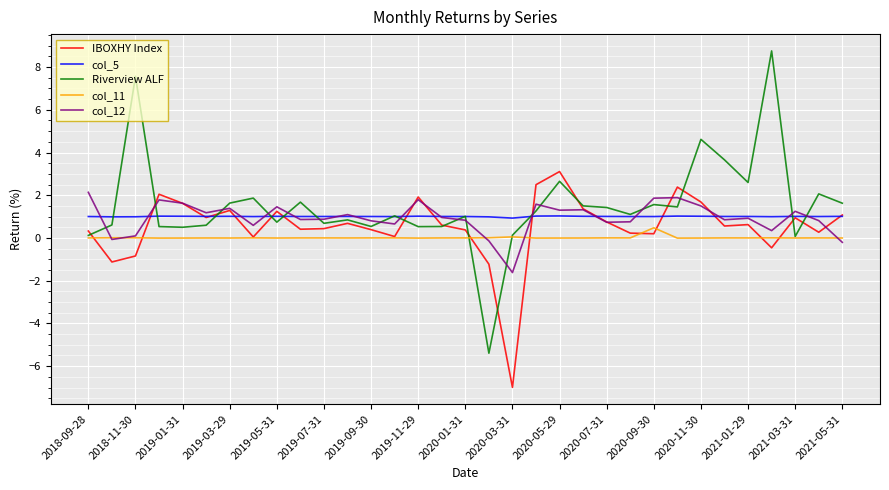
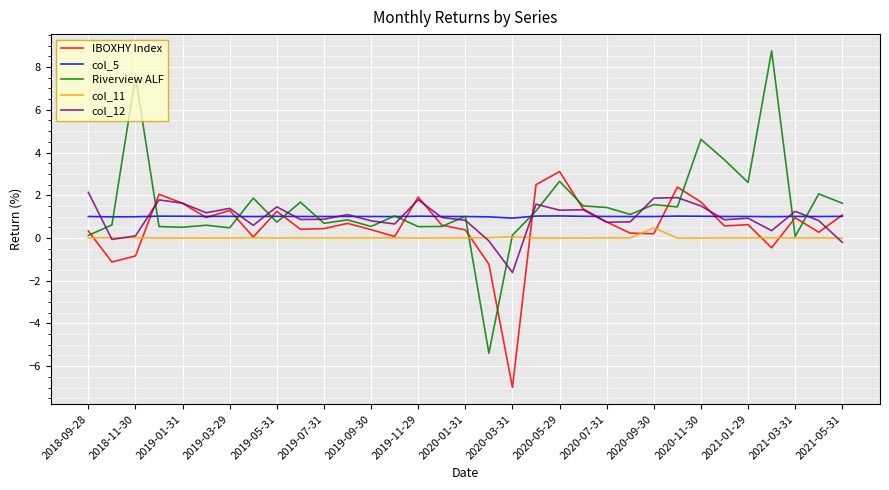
  {
    "IBOXHY Index": {
      "2018-09-28": 0.3,
      "2018-11-30": -0.8,
      "2019-05-31": 1.2,
      "2019-07-31": 0.4,
      "2019-09-30": 0.4,
      "2019-11-29": 1.9,
      "2020-01-31": 0.4,
      "2020-03-31": -7.0,
      "2020-05-29": 3.1,
      "2020-09-30": 0.2,
      "2020-11-30": 1.7,
      "2021-01-29": 0.6
    },
    "col_5": {
      "2018-09-28": 1.0,
      "2018-11-30": 1.0,
      "2019-01-31": 1.0,
      "2019-03-29": 1.0,
      "2019-05-31": 1.0,
      "2019-07-31": 1.0,
      "2019-09-30": 1.0,
      "2019-11-29": 1.0,
      "2020-03-31": 0.9,
      "2020-05-29": 1.0,
      "2020-07-31": 1.0,
      "2020-09-30": 1.0,
      "2020-11-30": 1.0
    },
    "Riverview ALF": {
      "2019-01-31": 0.5,
-     "2019-03-29": 1.6,
+     "2019-03-29": 0.5,
      "2019-05-31": 0.7,
      "2019-07-31": 0.7,
      "2019-09-30": 0.5,
      "2019-11-29": 0.5,
      "2020-05-29": 2.7,
      "2020-07-31": 1.4,
      "2020-09-30": 1.6,
      "2020-11-30": 4.6,
      "2021-01-29": 2.6,
      "2021-05-31": 1.6
    },
    "col_11": {
      "2019-01-31": 0.0,
      "2019-03-29": 0.0,
      "2019-05-31": 0.0,
      "2019-07-31": 0.0,
      "2019-09-30": 0.0,
      "2019-11-29": 0.0,
      "2020-01-31": 0.0,
      "2020-05-29": 0.0,
      "2020-07-31": 0.0,
      "2020-09-30": 0.5,
      "2020-11-30": 0.0,
      "2021-01-29": 0.0,
      "2021-05-31": 0.0
    },
    "col_12": {
      "2018-09-28": 2.1,
      "2019-05-31": 1.5,
      "2019-07-31": 0.9,
      "2019-09-30": 0.8,
      "2019-11-29": 1.8,
      "2020-01-31": 0.8,
      "2020-03-31": -1.6,
      "2020-05-29": 1.3,
      "2020-09-30": 1.9,
      "2020-11-30": 1.5,
      "2021-03-31": 1.2,
      "2021-05-31": -0.2
    }
  }
